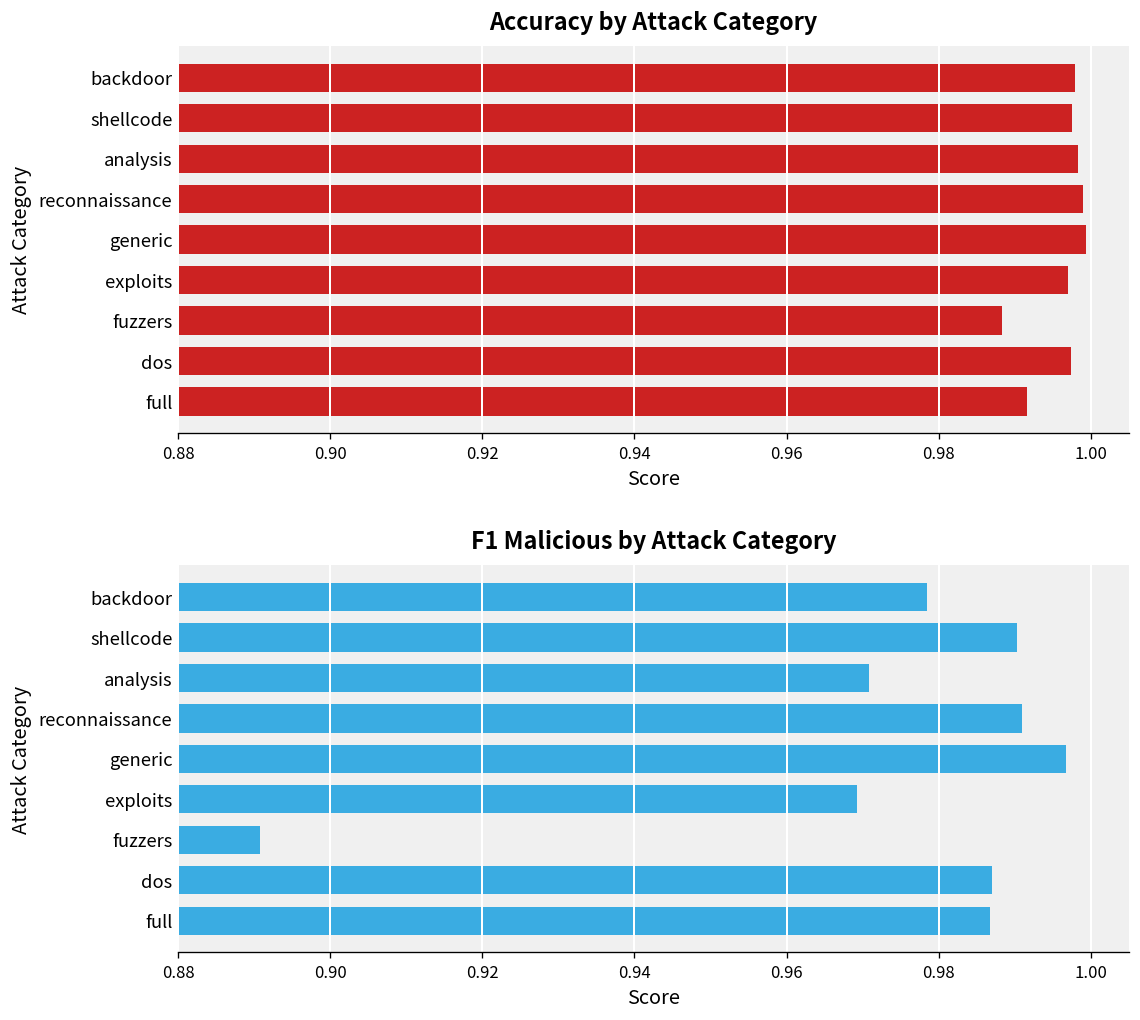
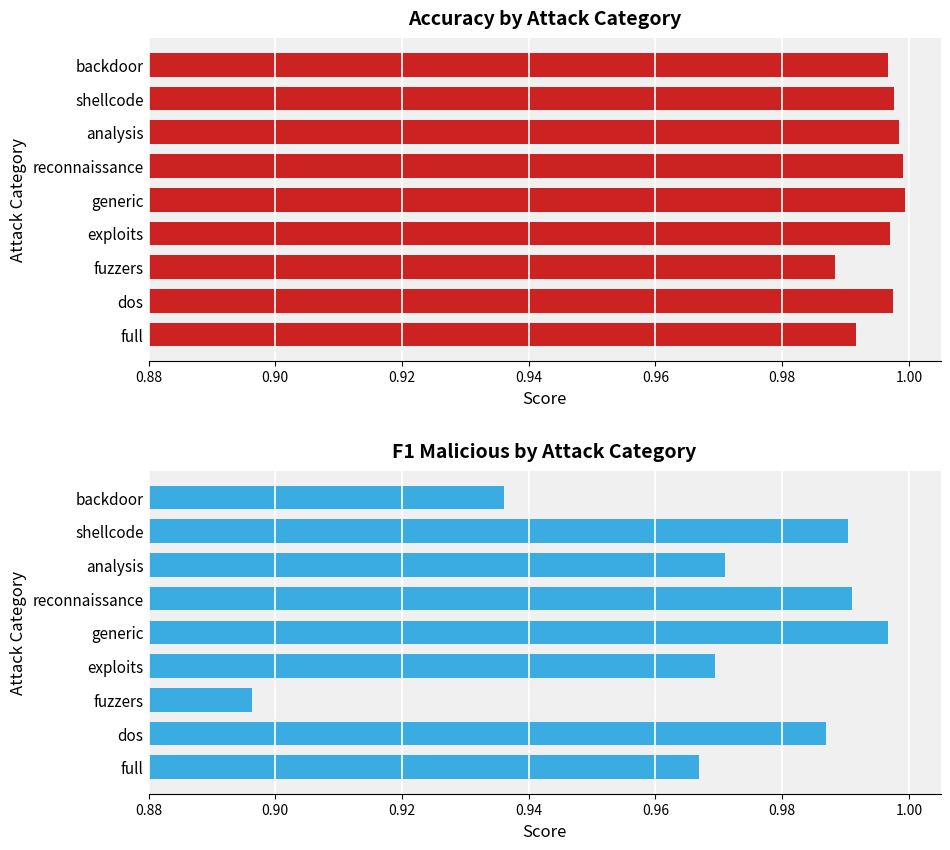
  {
    "Accuracy by Attack Category": {
-     "backdoor": 0.998,
+     "backdoor": 0.997,
      "shellcode": 0.998,
      "analysis": 0.998,
      "reconnaissance": 0.999,
      "generic": 0.999,
      "exploits": 0.997,
      "fuzzers": 0.988,
      "dos": 0.997,
      "full": 0.992
    },
    "F1 Malicious by Attack Category": {
-     "backdoor": 0.979,
+     "backdoor": 0.936,
      "shellcode": 0.990,
      "analysis": 0.971,
      "reconnaissance": 0.991,
      "generic": 0.997,
      "exploits": 0.969,
-     "fuzzers": 0.891,
+     "fuzzers": 0.896,
      "dos": 0.987,
-     "full": 0.987
+     "full": 0.967
    }
  }
